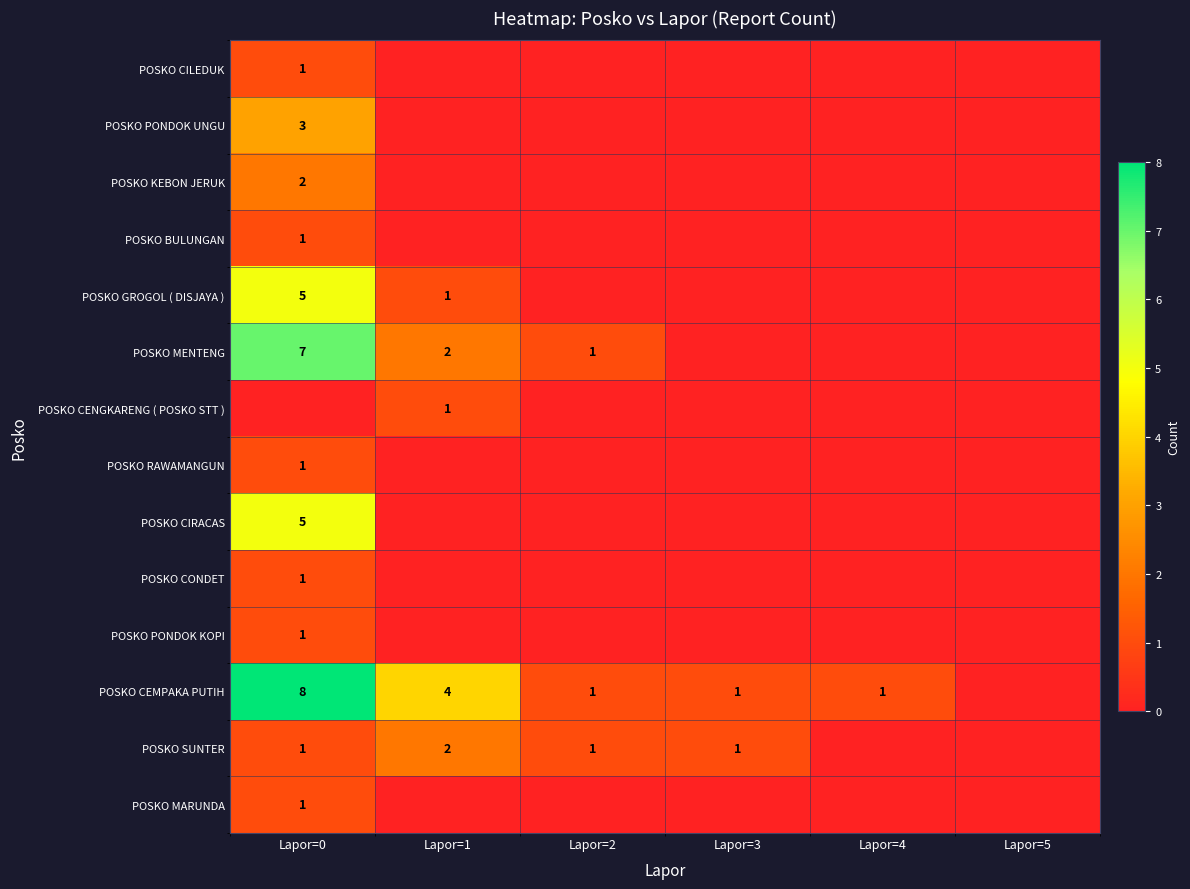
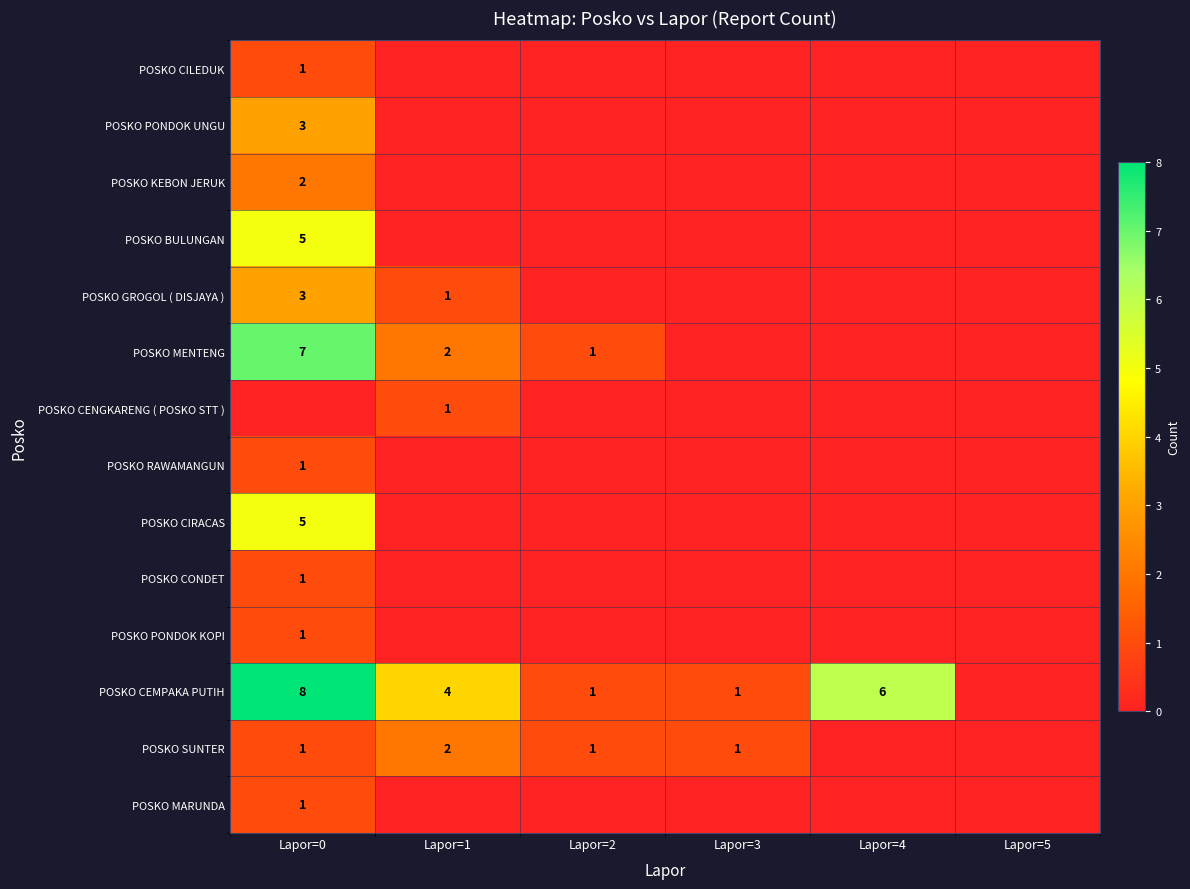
  {
    "POSKO CILEDUK": {
      "Lapor=0": 1
    },
    "POSKO PONDOK UNGU": {
      "Lapor=0": 3
    },
    "POSKO KEBON JERUK": {
      "Lapor=0": 2
    },
    "POSKO BULUNGAN": {
-     "Lapor=0": 1
+     "Lapor=0": 5
    },
    "POSKO GROGOL ( DISJAYA )": {
-     "Lapor=0": 5,
+     "Lapor=0": 3,
      "Lapor=1": 1
    },
    "POSKO MENTENG": {
      "Lapor=0": 7,
      "Lapor=1": 2,
      "Lapor=2": 1
    },
    "POSKO CENGKARENG ( POSKO STT )": {
      "Lapor=1": 1
    },
    "POSKO RAWAMANGUN": {
      "Lapor=0": 1
    },
    "POSKO CIRACAS": {
      "Lapor=0": 5
    },
    "POSKO CONDET": {
      "Lapor=0": 1
    },
    "POSKO PONDOK KOPI": {
      "Lapor=0": 1
    },
    "POSKO CEMPAKA PUTIH": {
      "Lapor=0": 8,
      "Lapor=1": 4,
      "Lapor=2": 1,
      "Lapor=3": 1,
-     "Lapor=4": 1
+     "Lapor=4": 6
    },
    "POSKO SUNTER": {
      "Lapor=0": 1,
      "Lapor=1": 2,
      "Lapor=2": 1,
      "Lapor=3": 1
    },
    "POSKO MARUNDA": {
      "Lapor=0": 1
    }
  }
